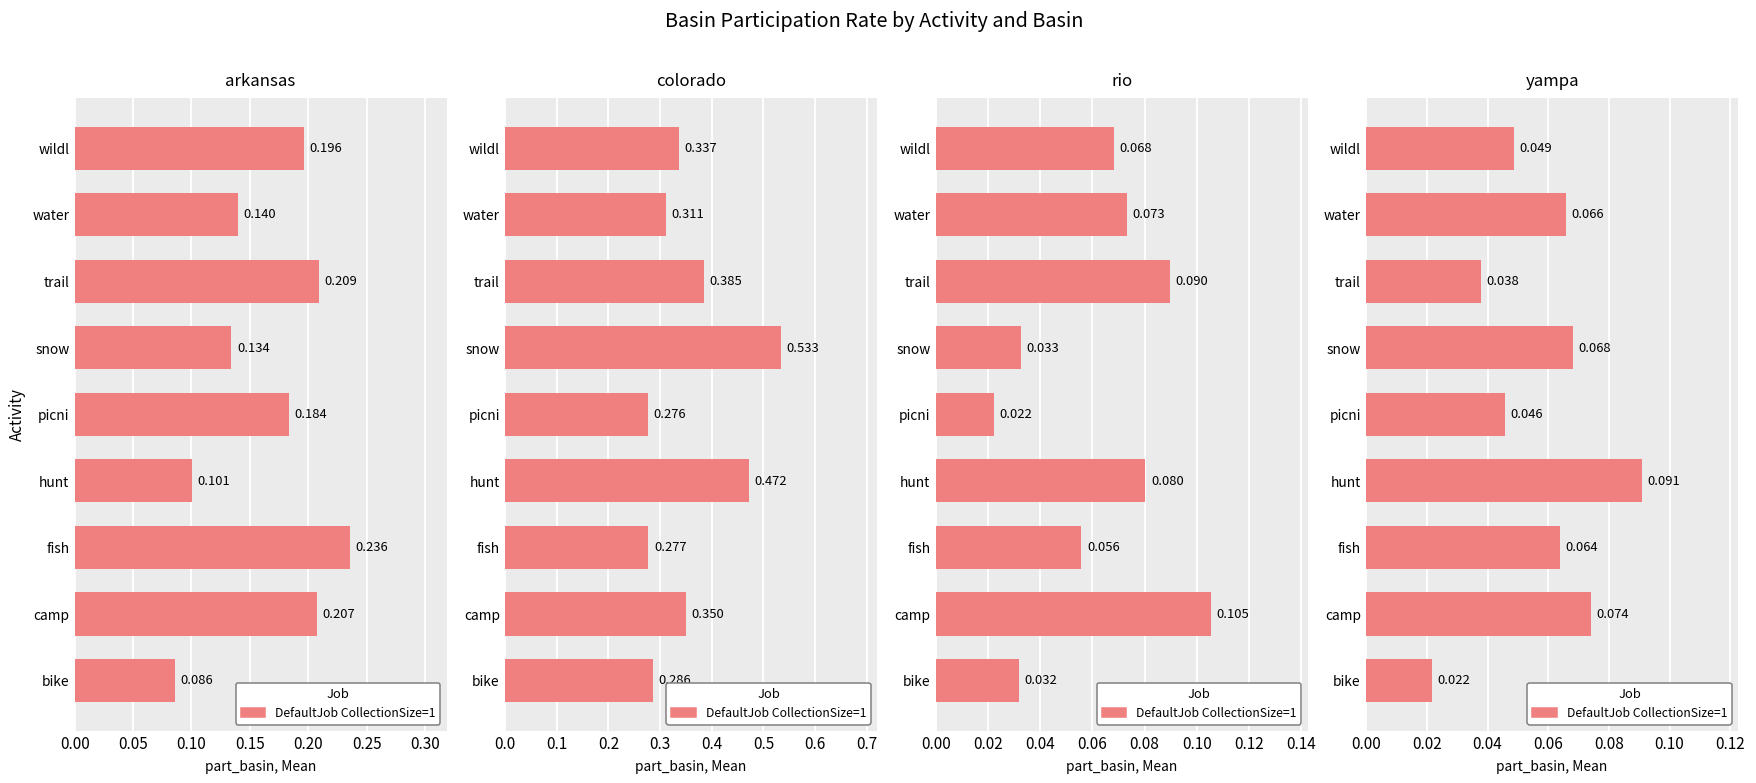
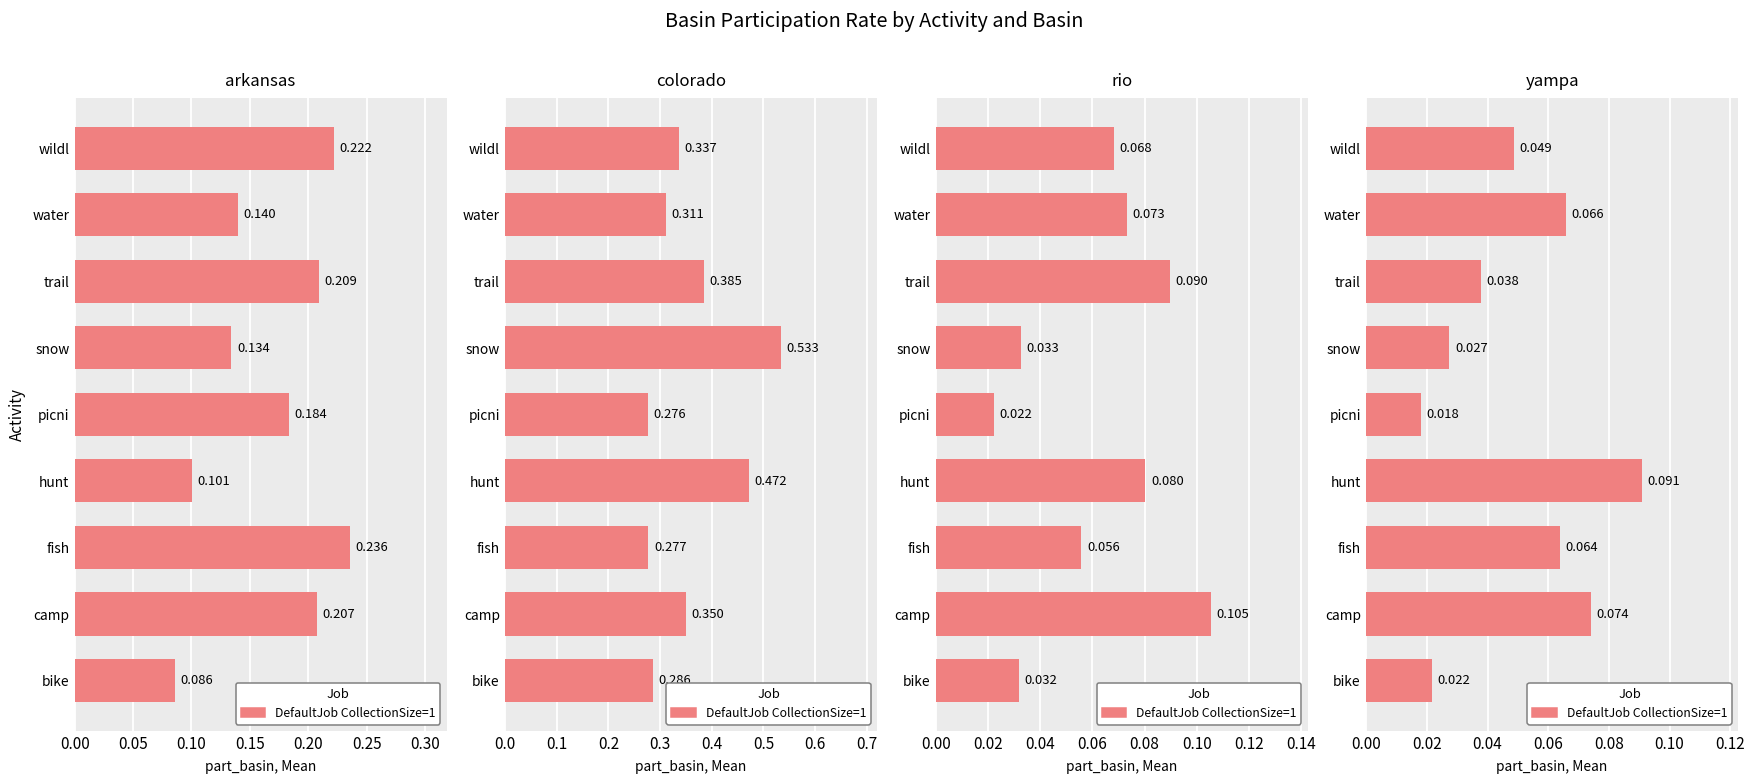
  {
    "arkansas": {
-     "wildl": 0.196,
+     "wildl": 0.222,
      "water": 0.140,
      "trail": 0.209,
      "snow": 0.134,
      "picni": 0.184,
      "hunt": 0.101,
      "fish": 0.236,
      "camp": 0.207,
      "bike": 0.086
    },
    "colorado": {
      "wildl": 0.337,
      "water": 0.311,
      "trail": 0.385,
      "snow": 0.533,
      "picni": 0.276,
      "hunt": 0.472,
      "fish": 0.277,
      "camp": 0.350
    },
    "rio": {
      "wildl": 0.068,
      "water": 0.073,
      "trail": 0.090,
      "snow": 0.033,
      "picni": 0.022,
      "hunt": 0.080,
      "fish": 0.056,
      "camp": 0.105,
      "bike": 0.032
    },
    "yampa": {
      "wildl": 0.049,
      "water": 0.066,
      "trail": 0.038,
-     "snow": 0.068,
-     "picni": 0.046,
+     "snow": 0.027,
+     "picni": 0.018,
      "hunt": 0.091,
      "fish": 0.064,
      "camp": 0.074,
      "bike": 0.022
    }
  }
